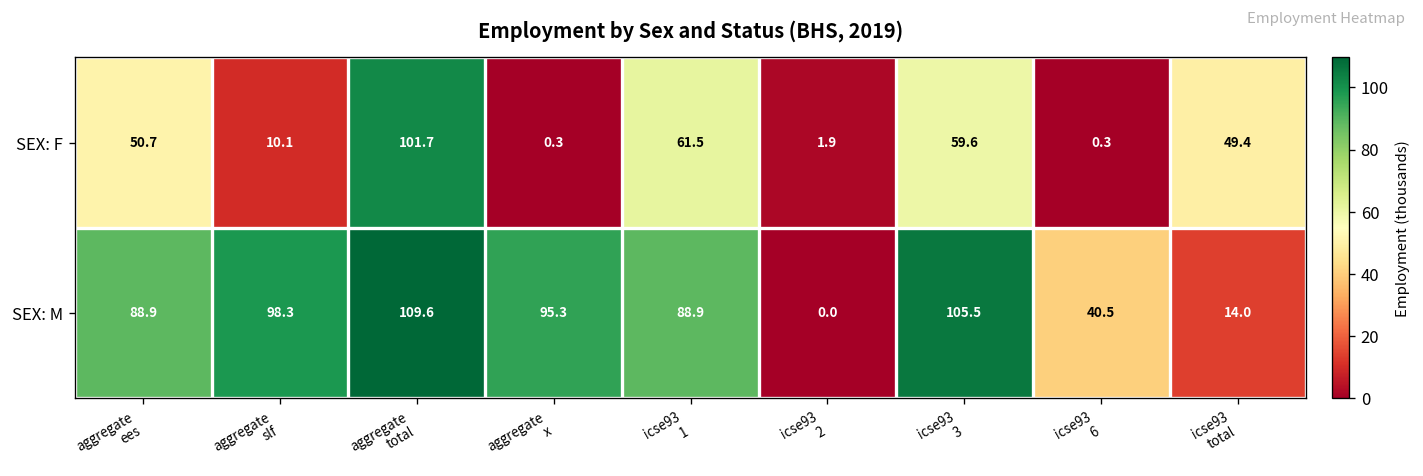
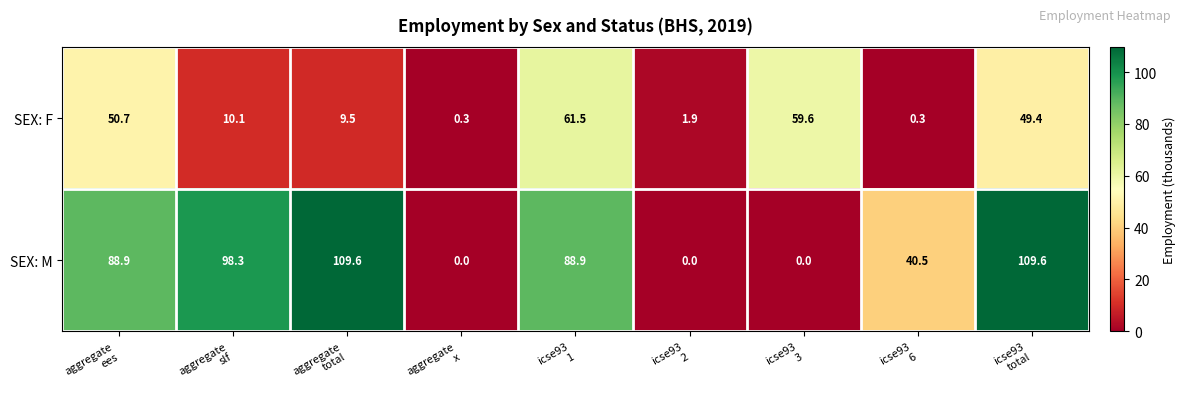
  {
    "SEX: F": {
      "aggregate ees": 50.7,
      "aggregate slf": 10.1,
-     "aggregate total": 101.7,
+     "aggregate total": 9.5,
      "aggregate x": 0.3,
      "icse93 1": 61.5,
      "icse93 2": 1.9,
      "icse93 3": 59.6,
      "icse93 6": 0.3,
      "icse93 total": 49.4
    },
    "SEX: M": {
      "aggregate ees": 88.9,
      "aggregate slf": 98.3,
      "aggregate total": 109.6,
-     "aggregate x": 95.3,
+     "aggregate x": 0.0,
      "icse93 1": 88.9,
      "icse93 2": 0.0,
-     "icse93 3": 105.5,
+     "icse93 3": 0.0,
      "icse93 6": 40.5,
-     "icse93 total": 14.0
+     "icse93 total": 109.6
    }
  }
